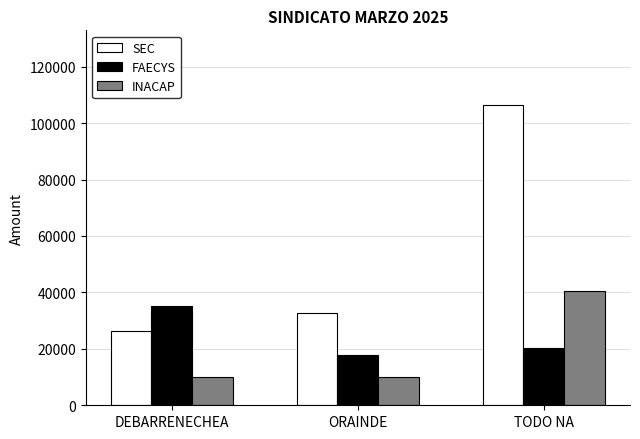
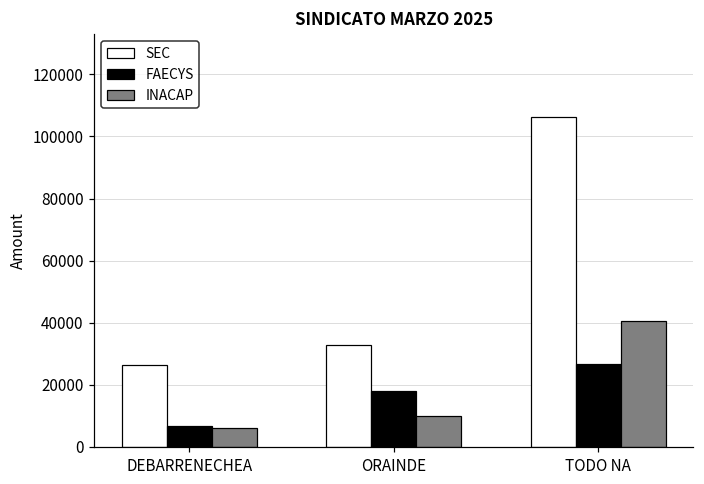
  {
    "SEC": {
      "DEBARRENECHEA": 26000,
      "ORAINDE": 33000,
      "TODO NA": 106000
    },
    "FAECYS": {
-     "DEBARRENECHEA": 35000,
+     "DEBARRENECHEA": 7000,
      "ORAINDE": 18000,
-     "TODO NA": 20000
+     "TODO NA": 27000
    },
    "INACAP": {
-     "DEBARRENECHEA": 10000,
+     "DEBARRENECHEA": 6000,
      "ORAINDE": 10000,
      "TODO NA": 40000
    }
  }
